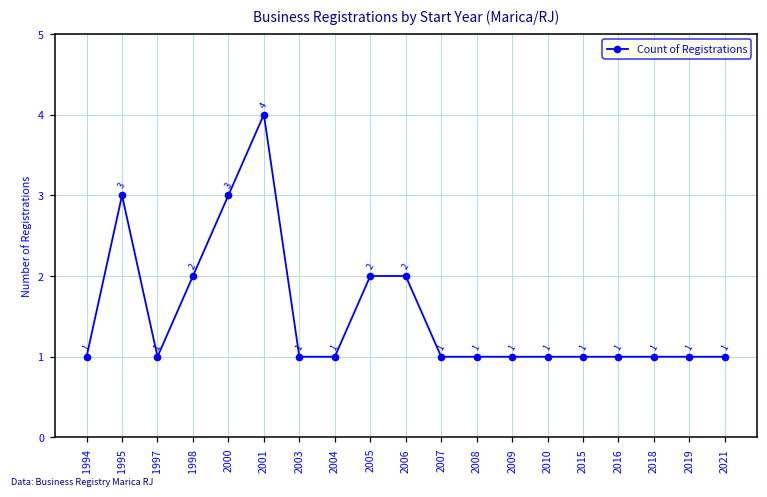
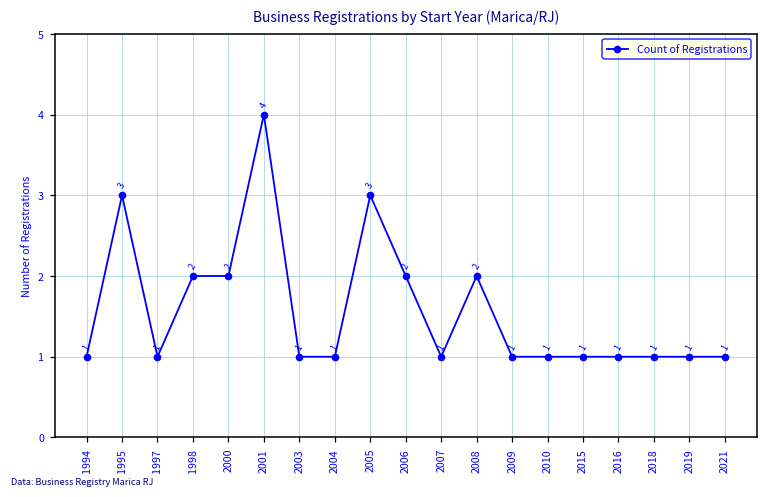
  {
    "1994": 1,
    "1995": 3,
    "1997": 1,
    "1998": 2,
-   "2000": 3,
+   "2000": 2,
    "2001": 4,
    "2003": 1,
    "2004": 1,
-   "2005": 2,
+   "2005": 3,
    "2006": 2,
    "2007": 1,
-   "2008": 1,
+   "2008": 2,
    "2009": 1,
    "2010": 1,
    "2015": 1,
    "2016": 1,
    "2018": 1,
    "2019": 1,
    "2021": 1
  }
